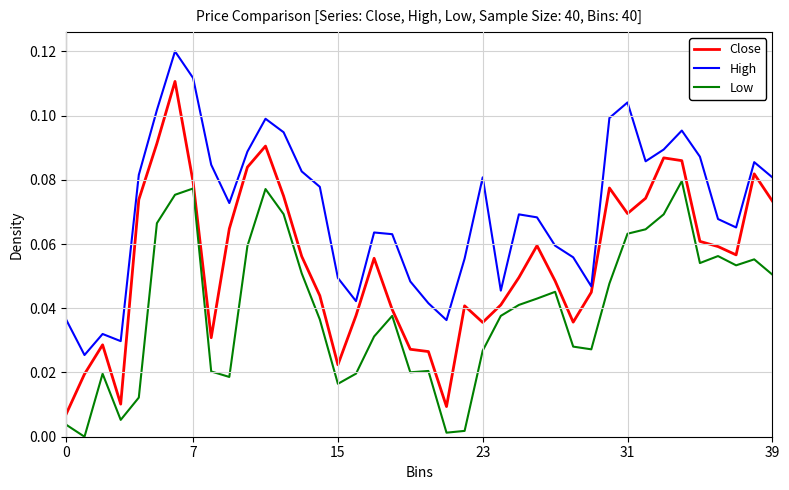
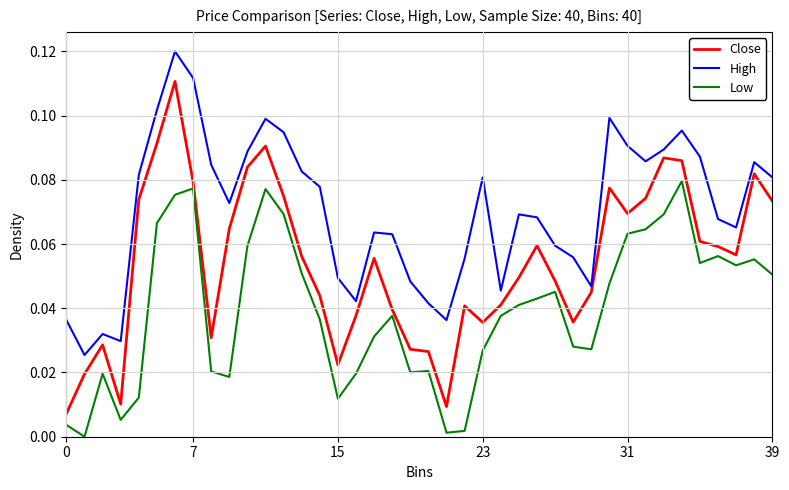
  {
    "Close": {
      "0": 0.007,
      "7": 0.079,
      "15": 0.022,
      "23": 0.036,
      "31": 0.070,
      "39": 0.073
    },
    "High": {
      "0": 0.036,
      "7": 0.112,
      "15": 0.049,
      "23": 0.081,
-     "31": 0.104,
+     "31": 0.091,
      "39": 0.081
    },
    "Low": {
      "0": 0.004,
      "7": 0.077,
-     "15": 0.016,
+     "15": 0.012,
      "23": 0.027,
      "31": 0.063,
      "39": 0.050
    }
  }
